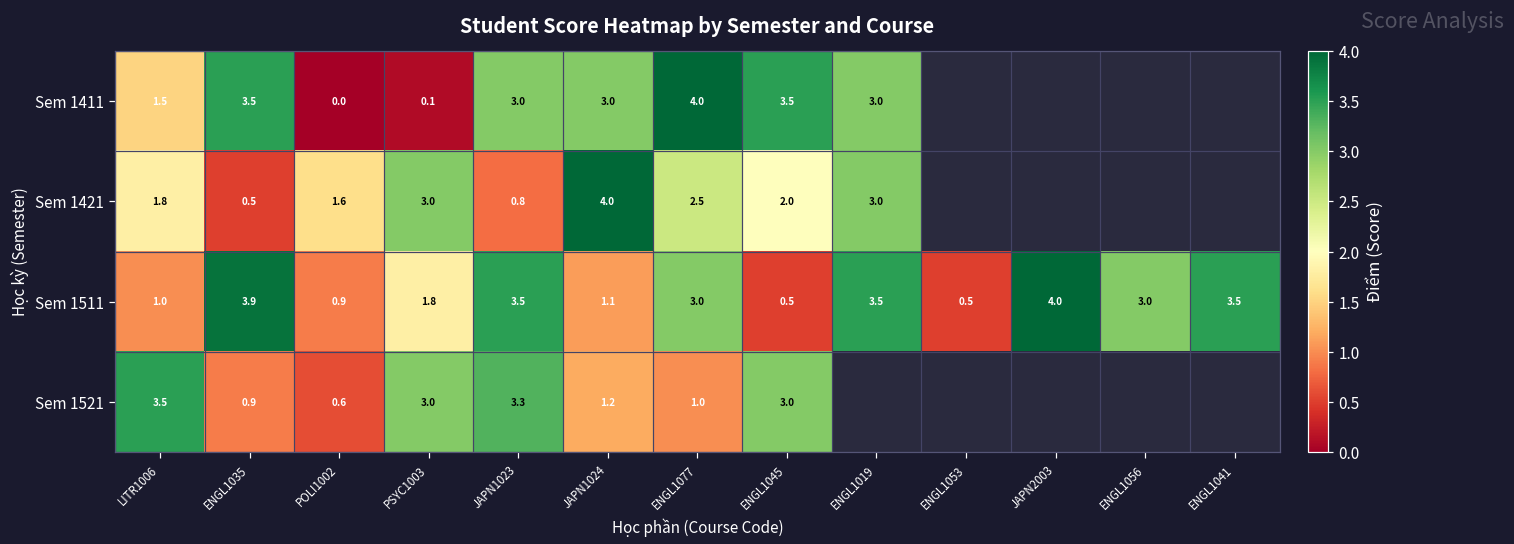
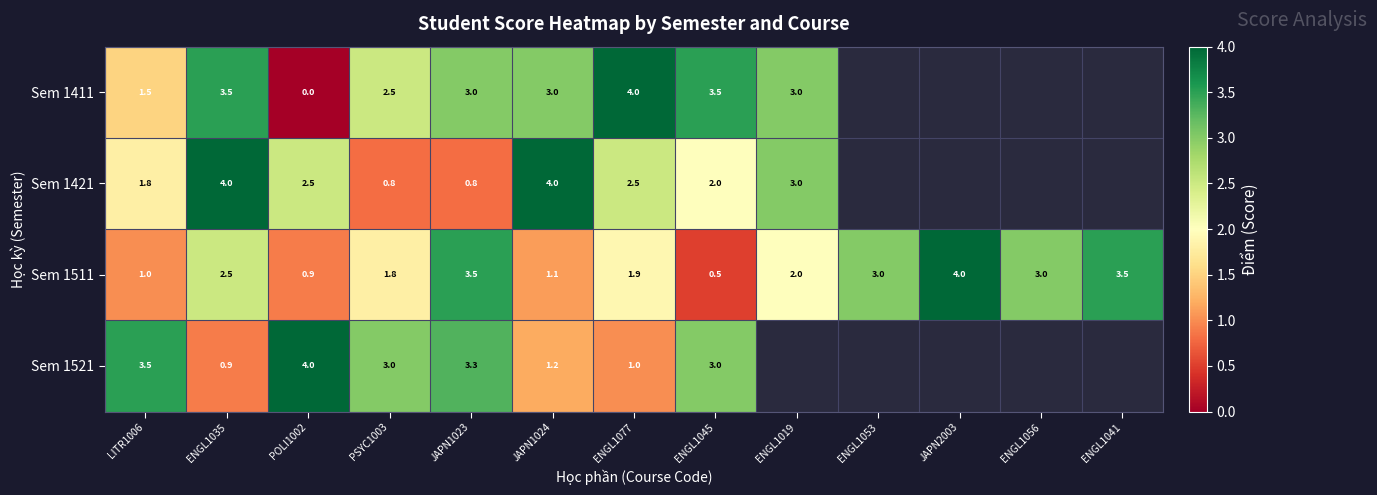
  {
    "Sem 1411": {
      "LITR1006": 1.5,
      "ENGL1035": 3.5,
      "POLI1002": 0.0,
-     "PSYC1003": 0.1,
+     "PSYC1003": 2.5,
      "JAPN1023": 3.0,
      "JAPN1024": 3.0,
      "ENGL1077": 4.0,
      "ENGL1045": 3.5,
      "ENGL1019": 3.0
    },
    "Sem 1421": {
      "LITR1006": 1.8,
-     "ENGL1035": 0.5,
-     "POLI1002": 1.6,
-     "PSYC1003": 3.0,
+     "ENGL1035": 4.0,
+     "POLI1002": 2.5,
+     "PSYC1003": 0.8,
      "JAPN1023": 0.8,
      "JAPN1024": 4.0,
      "ENGL1077": 2.5,
      "ENGL1045": 2.0,
      "ENGL1019": 3.0
    },
    "Sem 1511": {
      "LITR1006": 1.0,
-     "ENGL1035": 3.9,
+     "ENGL1035": 2.5,
      "POLI1002": 0.9,
      "PSYC1003": 1.8,
      "JAPN1023": 3.5,
      "JAPN1024": 1.1,
-     "ENGL1077": 3.0,
+     "ENGL1077": 1.9,
      "ENGL1045": 0.5,
-     "ENGL1019": 3.5,
-     "ENGL1053": 0.5,
+     "ENGL1019": 2.0,
+     "ENGL1053": 3.0,
      "JAPN2003": 4.0,
      "ENGL1056": 3.0,
      "ENGL1041": 3.5
    },
    "Sem 1521": {
      "LITR1006": 3.5,
      "ENGL1035": 0.9,
-     "POLI1002": 0.6,
+     "POLI1002": 4.0,
      "PSYC1003": 3.0,
      "JAPN1023": 3.3,
      "JAPN1024": 1.2,
      "ENGL1077": 1.0,
      "ENGL1045": 3.0
    }
  }
